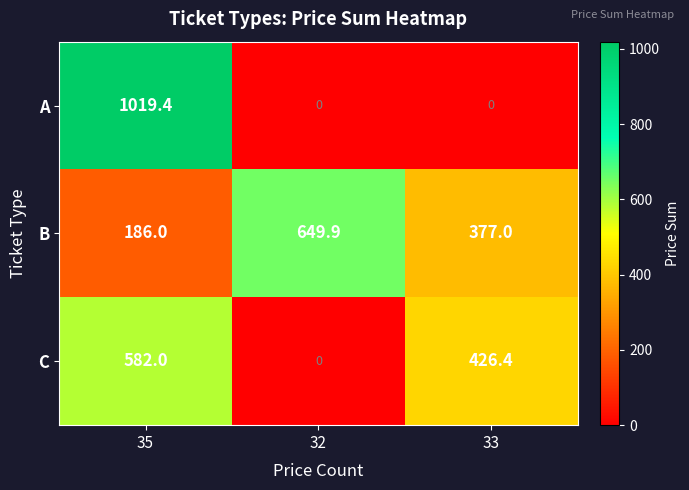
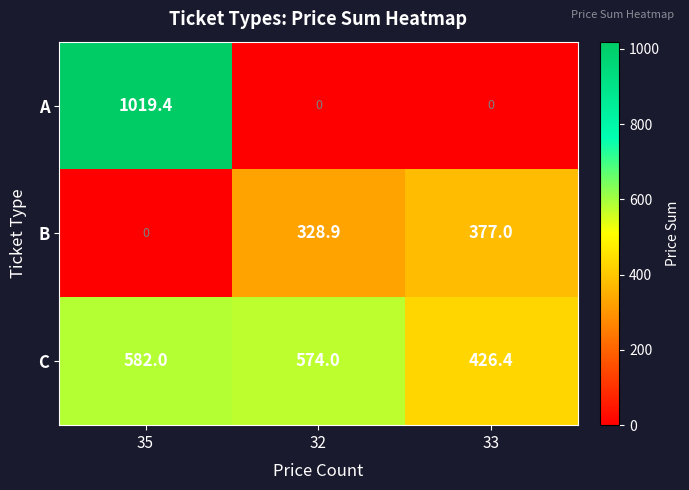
  {
    "A": {
      "35": 1019.4,
      "32": 0,
      "33": 0
    },
    "B": {
-     "35": 186.0,
-     "32": 649.9,
+     "35": 0,
+     "32": 328.9,
      "33": 377.0
    },
    "C": {
      "35": 582.0,
-     "32": 0,
+     "32": 574.0,
      "33": 426.4
    }
  }
